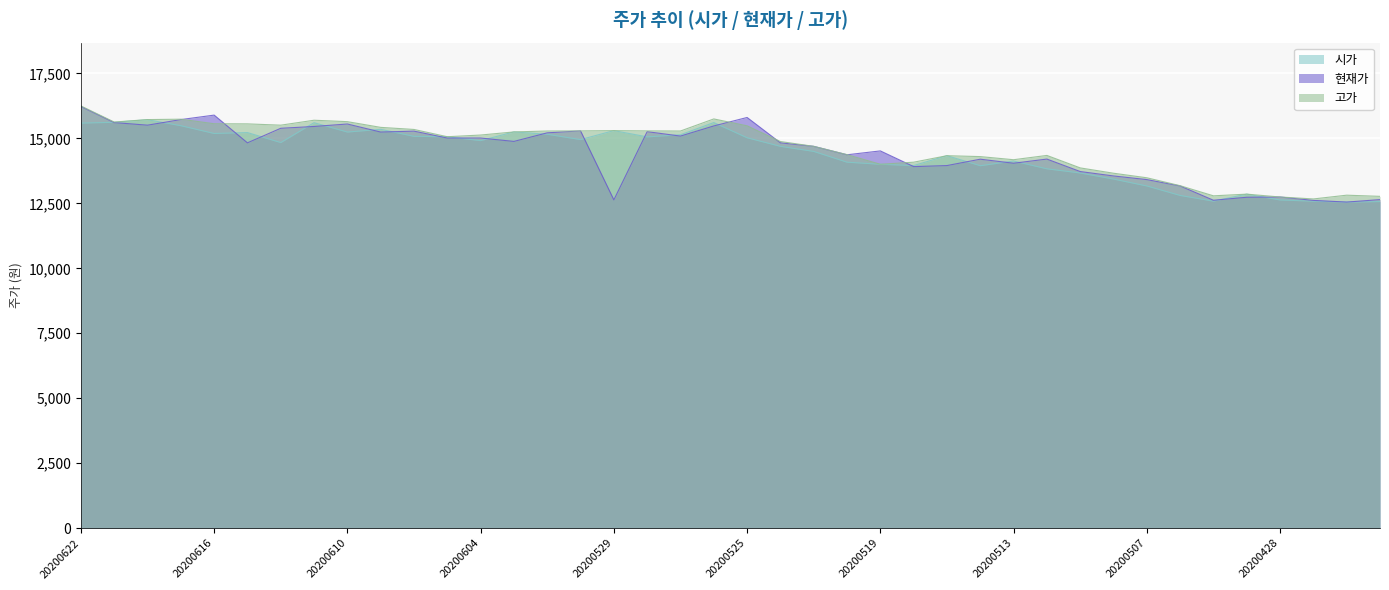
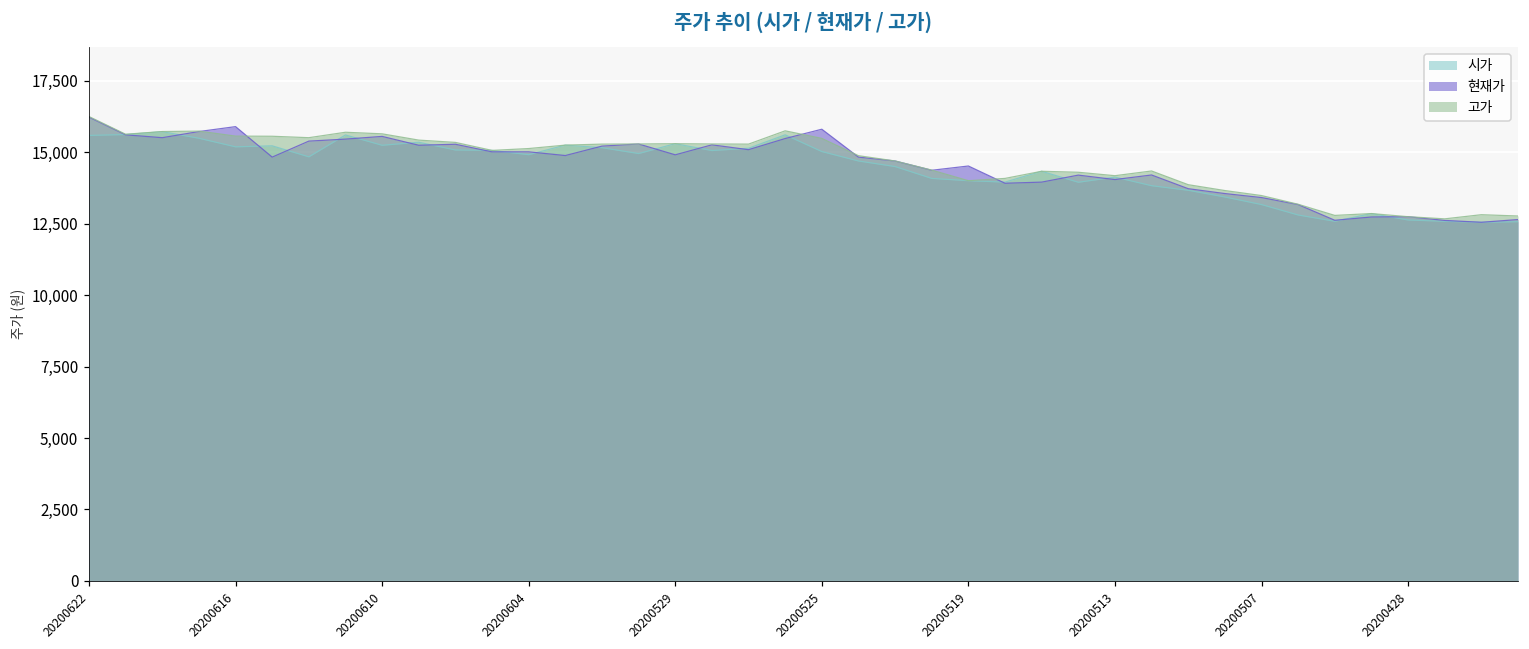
  {
    "현재가": {
      "20200616": "15,900",
      "20200604": "15,000",
-     "20200529": "12,600",
+     "20200529": "14,900",
      "20200525": "15,800",
      "20200519": "14,500"
    }
  }
